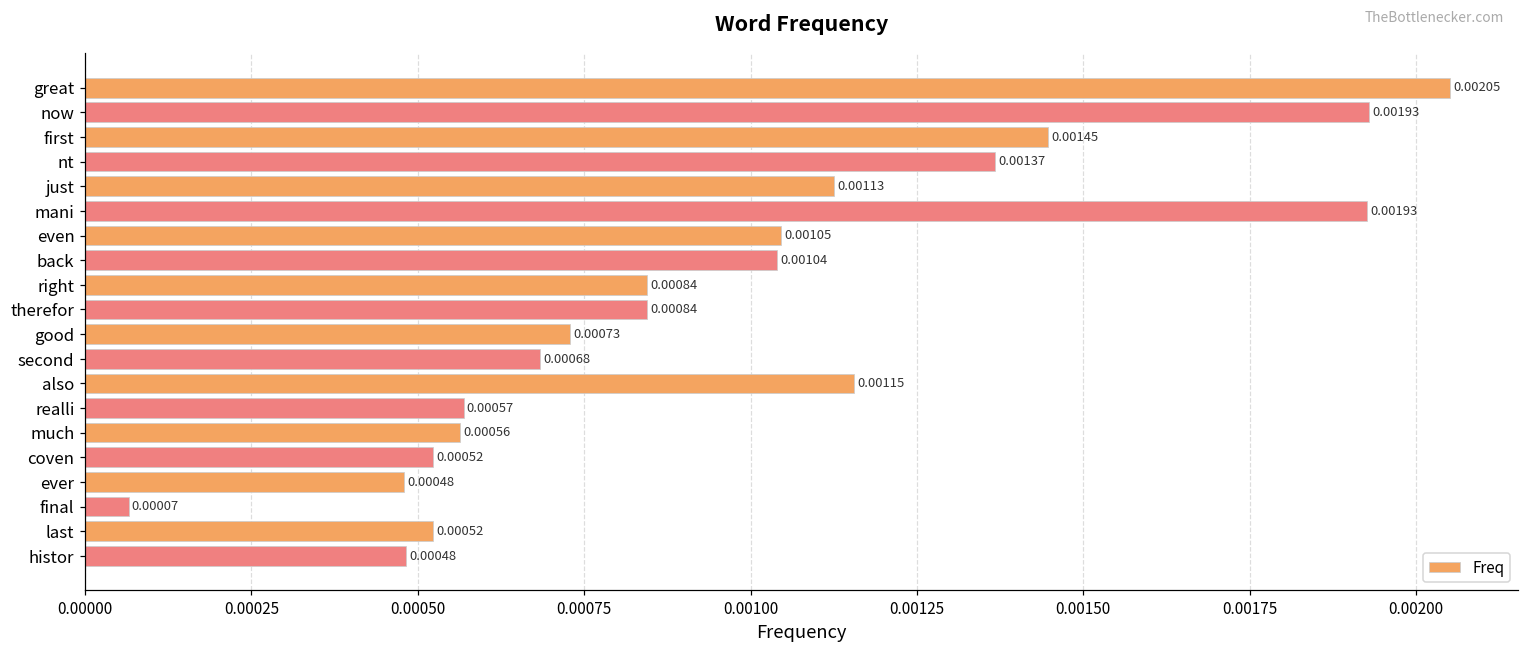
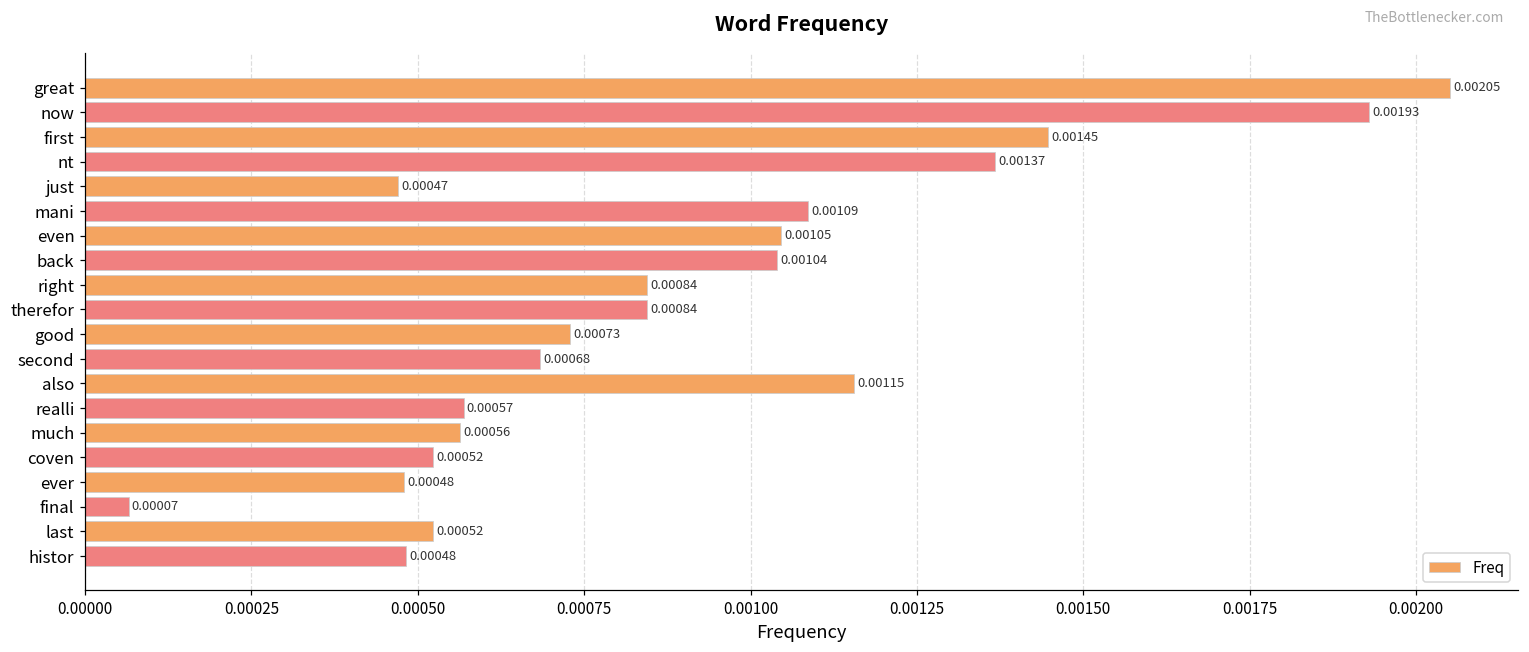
  {
    "great": 0.00205,
    "now": 0.00193,
    "first": 0.00145,
    "nt": 0.00137,
-   "just": 0.00113,
-   "mani": 0.00193,
+   "just": 0.00047,
+   "mani": 0.00109,
    "even": 0.00105,
    "back": 0.00104,
    "right": 0.00084,
    "therefor": 0.00084,
    "good": 0.00073,
    "second": 0.00068,
    "also": 0.00115,
    "realli": 0.00057,
    "much": 0.00056,
    "coven": 0.00052,
    "ever": 0.00048,
    "final": 0.00007,
    "last": 0.00052,
    "histor": 0.00048
  }
